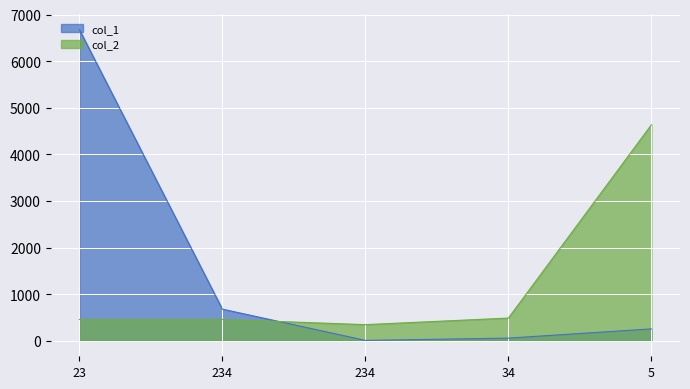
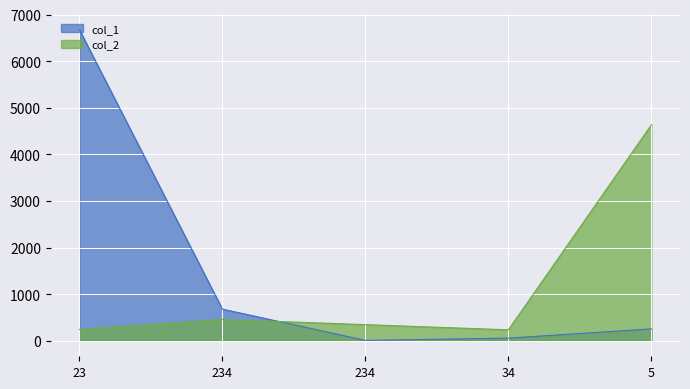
  {
    "col_1": {
      "34": 100,
      "5": 300
    },
    "col_2": {
-     "23": 500,
-     "34": 500,
+     "23": 200,
+     "34": 200,
      "5": 4600
    }
  }
